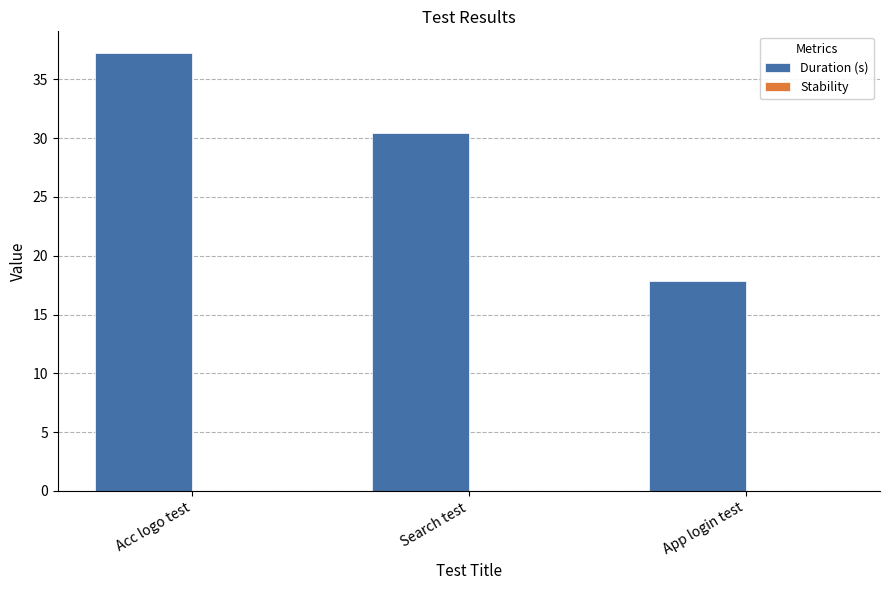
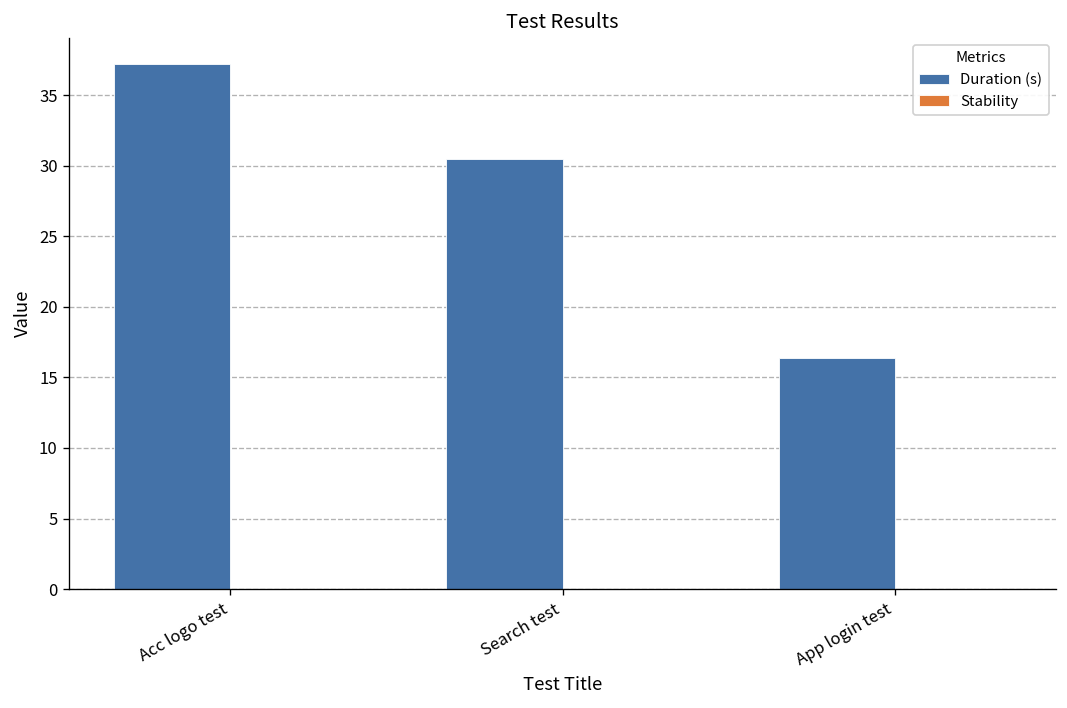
  {
    "Duration (s)": {
      "Acc logo test": 37.2,
      "Search test": 30.4,
-     "App login test": 17.8
+     "App login test": 16.4
    },
    "Stability": {
      "Acc logo test": 0.0,
      "Search test": 0.0,
      "App login test": 0.0
    }
  }
